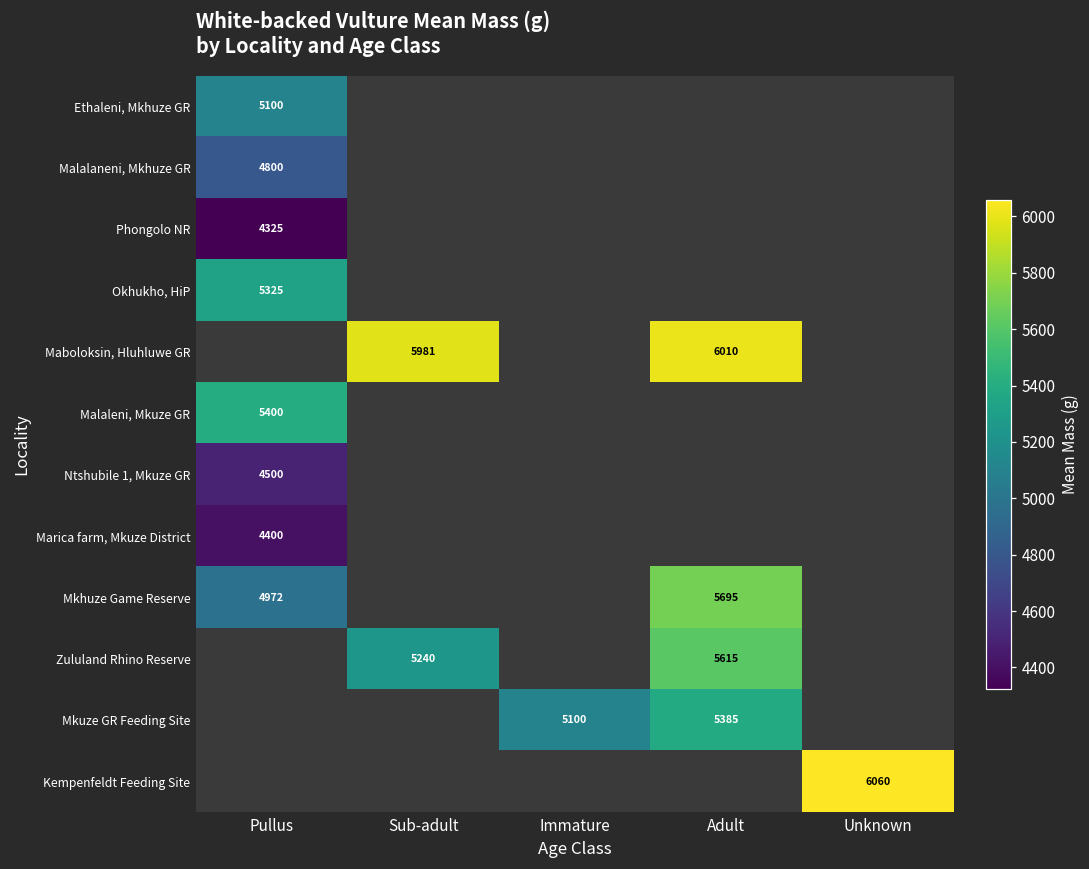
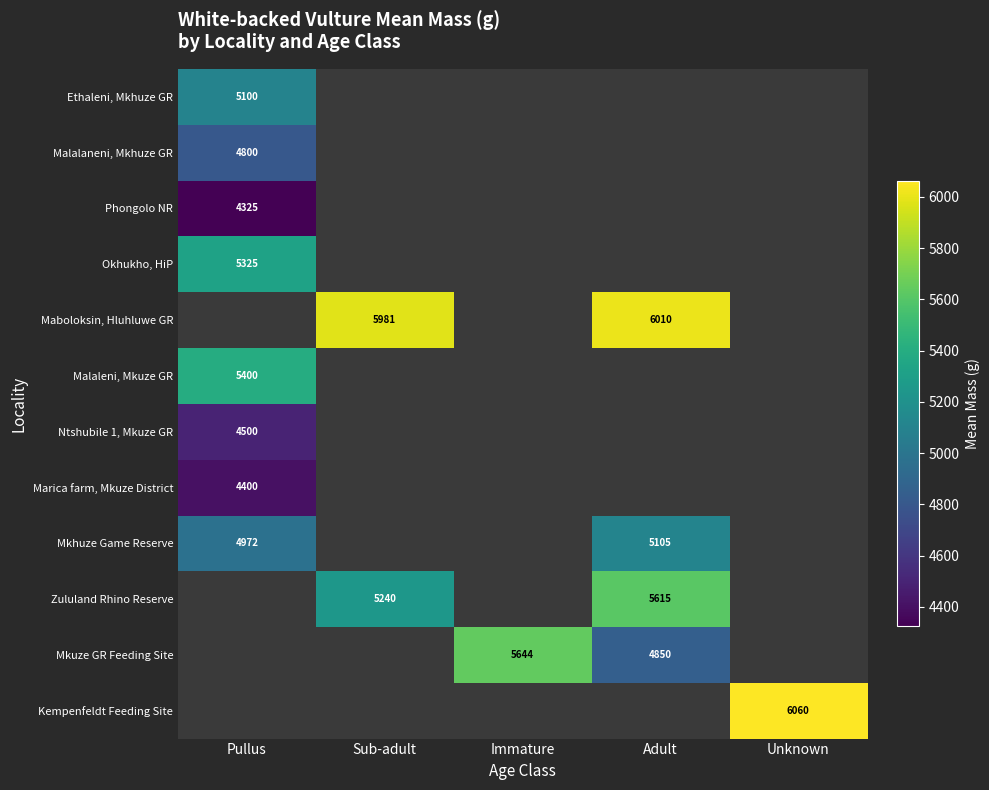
  {
    "Ethaleni, Mkhuze GR": {
      "Pullus": 5100
    },
    "Malalaneni, Mkhuze GR": {
      "Pullus": 4800
    },
    "Phongolo NR": {
      "Pullus": 4325
    },
    "Okhukho, HiP": {
      "Pullus": 5325
    },
    "Maboloksin, Hluhluwe GR": {
      "Sub-adult": 5981,
      "Adult": 6010
    },
    "Malaleni, Mkuze GR": {
      "Pullus": 5400
    },
    "Ntshubile 1, Mkuze GR": {
      "Pullus": 4500
    },
    "Marica farm, Mkuze District": {
      "Pullus": 4400
    },
    "Mkhuze Game Reserve": {
      "Pullus": 4972,
-     "Adult": 5695
+     "Adult": 5105
    },
    "Zululand Rhino Reserve": {
      "Sub-adult": 5240,
      "Adult": 5615
    },
    "Mkuze GR Feeding Site": {
-     "Immature": 5100,
-     "Adult": 5385
+     "Immature": 5644,
+     "Adult": 4850
    },
    "Kempenfeldt Feeding Site": {
      "Unknown": 6060
    }
  }
